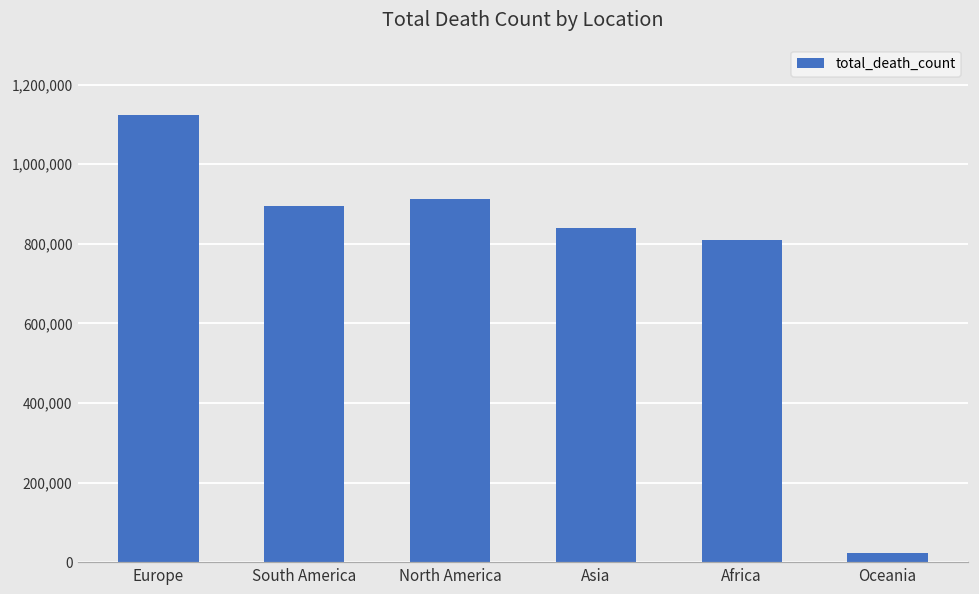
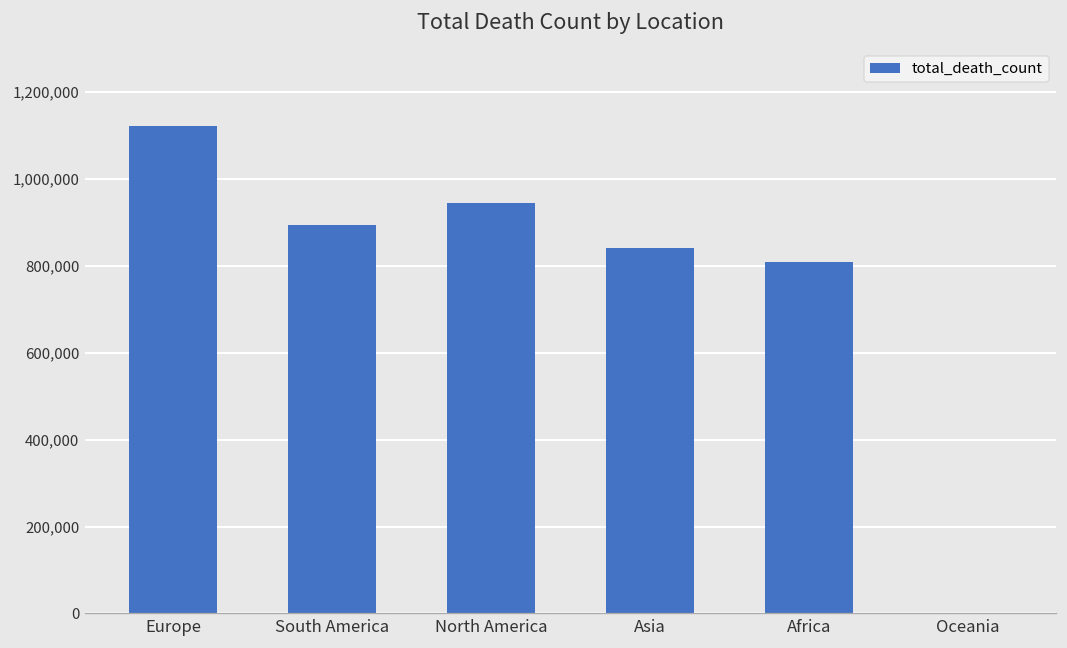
  {
    "Europe": "1,120,000",
    "South America": "890,000",
-   "North America": "910,000",
+   "North America": "950,000",
    "Asia": "840,000",
    "Africa": "810,000",
-   "Oceania": "20,000"
+   "Oceania": "0"
  }
